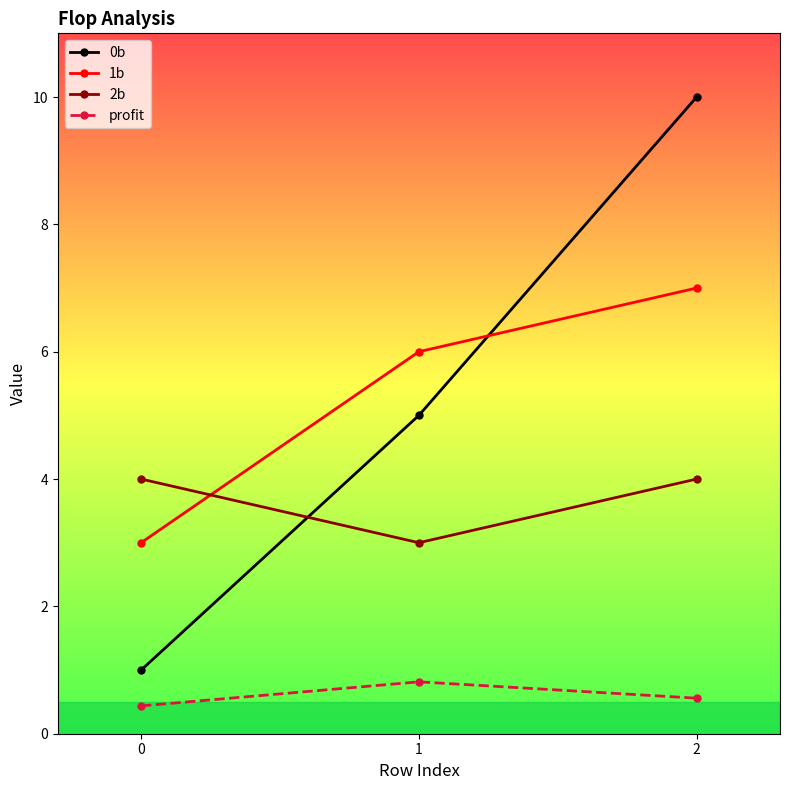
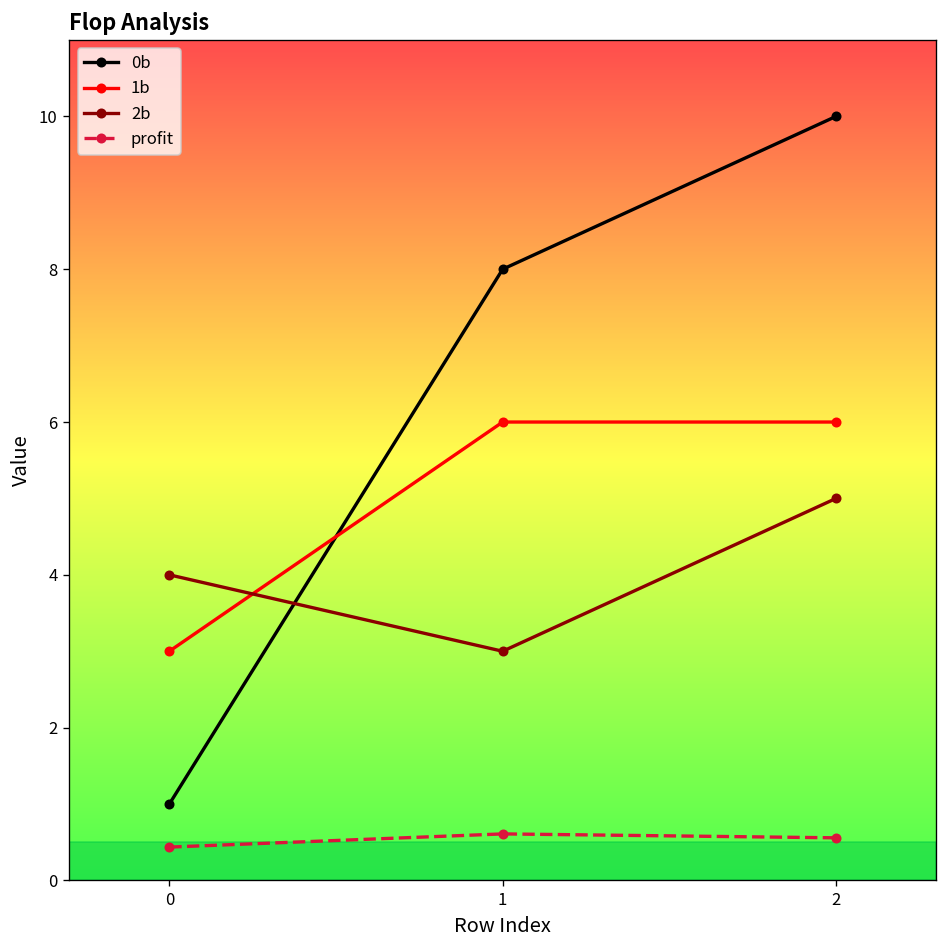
  {
    "0b": {
      "0": 1,
-     "1": 5,
+     "1": 8,
      "2": 10
    },
    "1b": {
      "0": 3,
      "1": 6,
-     "2": 7
+     "2": 6
    },
    "2b": {
      "0": 4,
      "1": 3,
-     "2": 4
+     "2": 5
    },
    "profit": {
-     "1": 0.8,
+     "1": 0.6,
      "2": 0.6
    }
  }
